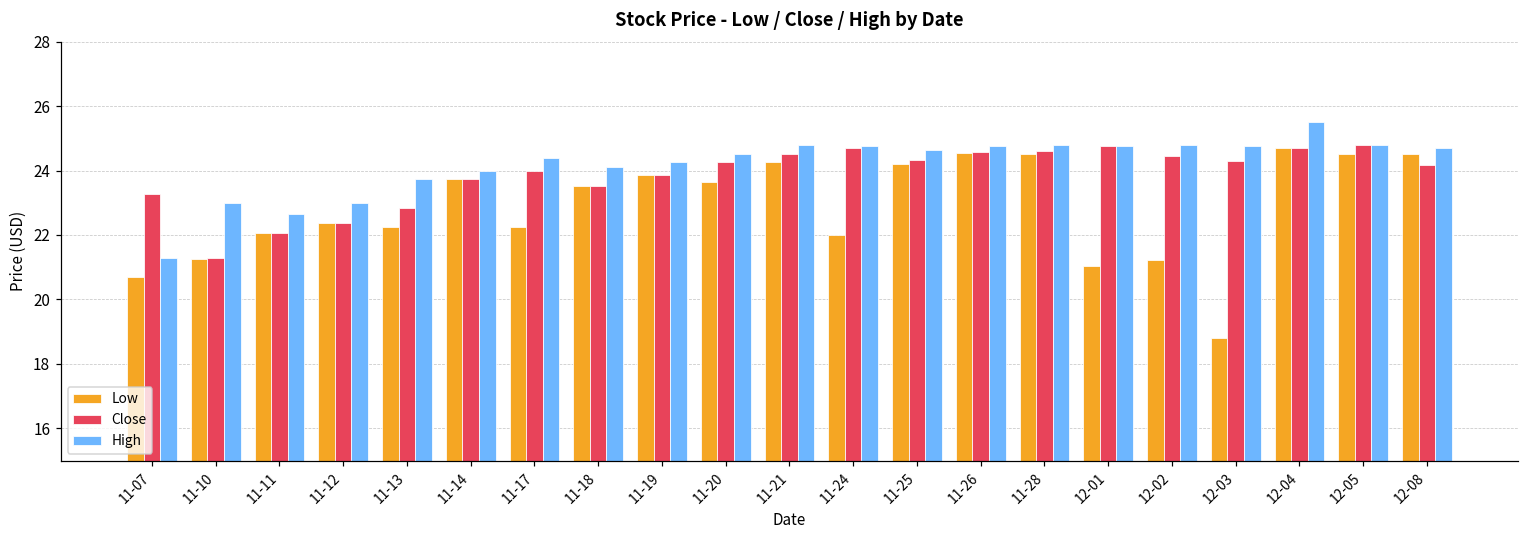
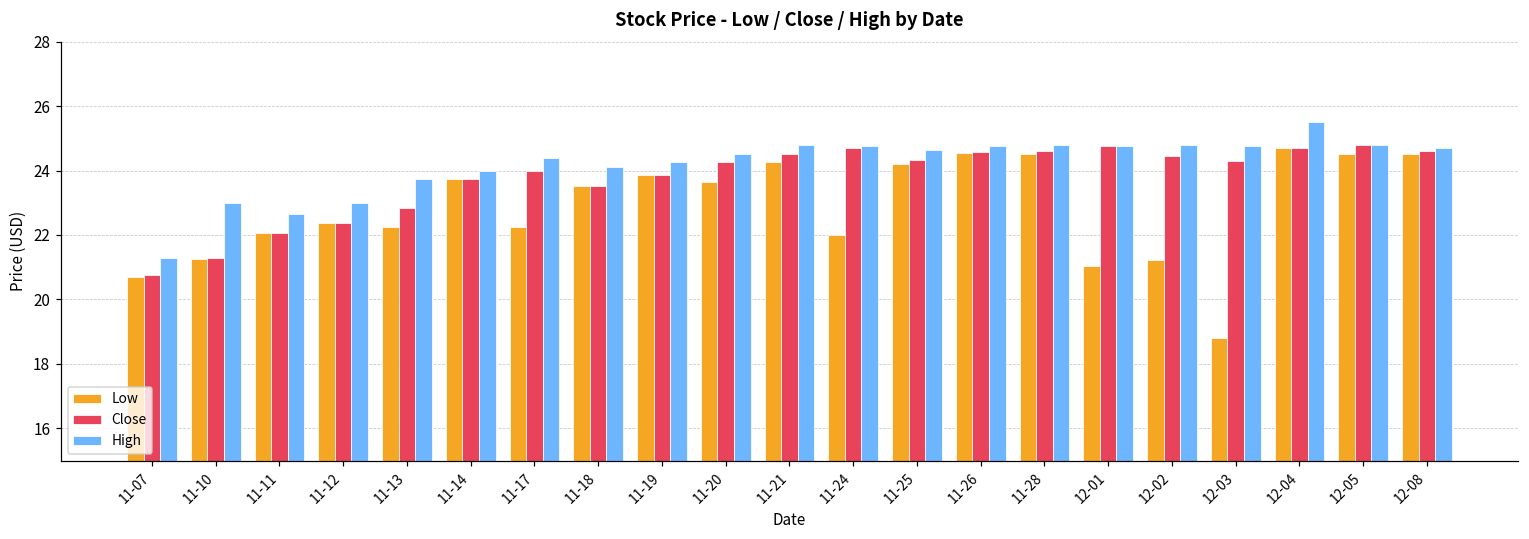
  {
    "Low": {
      "11-07": 20.7,
      "11-10": 21.3,
      "11-11": 22.1,
      "11-12": 22.4,
      "11-13": 22.3,
      "11-14": 23.8,
      "11-17": 22.3,
      "11-18": 23.5,
      "11-19": 23.9,
      "11-20": 23.7,
      "11-21": 24.3,
      "11-24": 22.0,
      "11-25": 24.2,
      "11-26": 24.5,
      "11-28": 24.5,
      "12-01": 21.1,
      "12-02": 21.2,
      "12-03": 18.8,
      "12-04": 24.7,
      "12-05": 24.5,
      "12-08": 24.5
    },
    "Close": {
-     "11-07": 23.3,
+     "11-07": 20.8,
      "11-10": 21.3,
      "11-11": 22.1,
      "11-12": 22.4,
      "11-13": 22.9,
      "11-14": 23.8,
      "11-17": 24.0,
      "11-18": 23.5,
      "11-19": 23.9,
      "11-20": 24.3,
      "11-21": 24.5,
      "11-24": 24.7,
      "11-25": 24.3,
      "11-26": 24.6,
      "11-28": 24.6,
      "12-01": 24.8,
      "12-02": 24.4,
      "12-03": 24.3,
      "12-04": 24.7,
      "12-05": 24.8,
-     "12-08": 24.2
+     "12-08": 24.6
    },
    "High": {
      "11-07": 21.3,
      "11-10": 23.0,
      "11-11": 22.6,
      "11-12": 23.0,
      "11-13": 23.8,
      "11-14": 24.0,
      "11-17": 24.4,
      "11-18": 24.1,
      "11-19": 24.3,
      "11-20": 24.5,
      "11-21": 24.8,
      "11-24": 24.8,
      "11-25": 24.7,
      "11-26": 24.8,
      "11-28": 24.8,
      "12-01": 24.8,
      "12-02": 24.8,
      "12-03": 24.8,
      "12-04": 25.5,
      "12-05": 24.8,
      "12-08": 24.7
    }
  }
